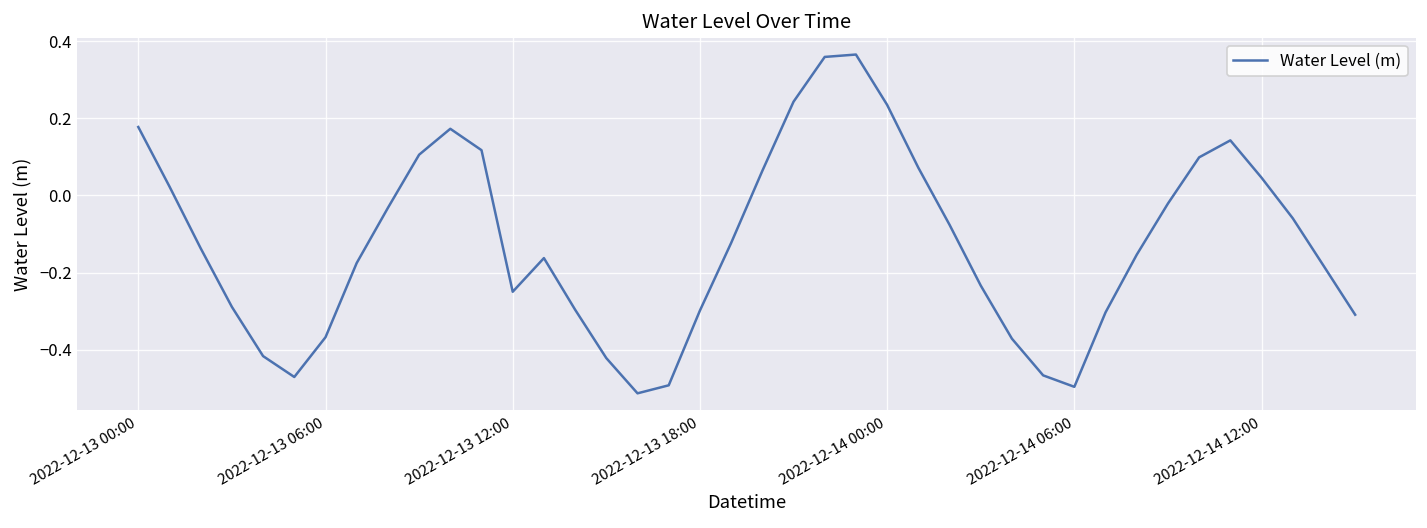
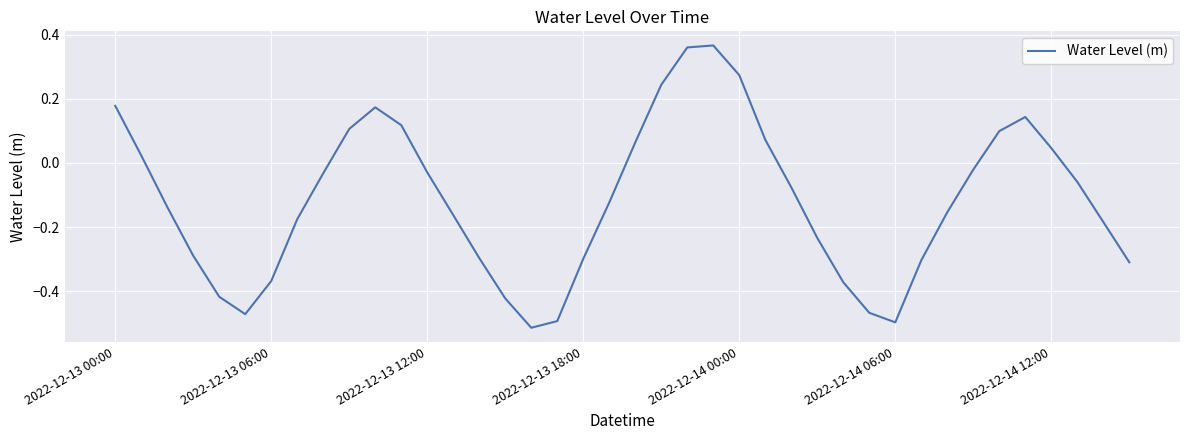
  {
    "2022-12-13 00:00": 0.18,
    "2022-12-13 06:00": -0.37,
-   "2022-12-13 12:00": -0.25,
+   "2022-12-13 12:00": -0.03,
    "2022-12-13 18:00": -0.30,
-   "2022-12-14 00:00": 0.24,
+   "2022-12-14 00:00": 0.27,
    "2022-12-14 06:00": -0.50,
    "2022-12-14 12:00": 0.05
  }
